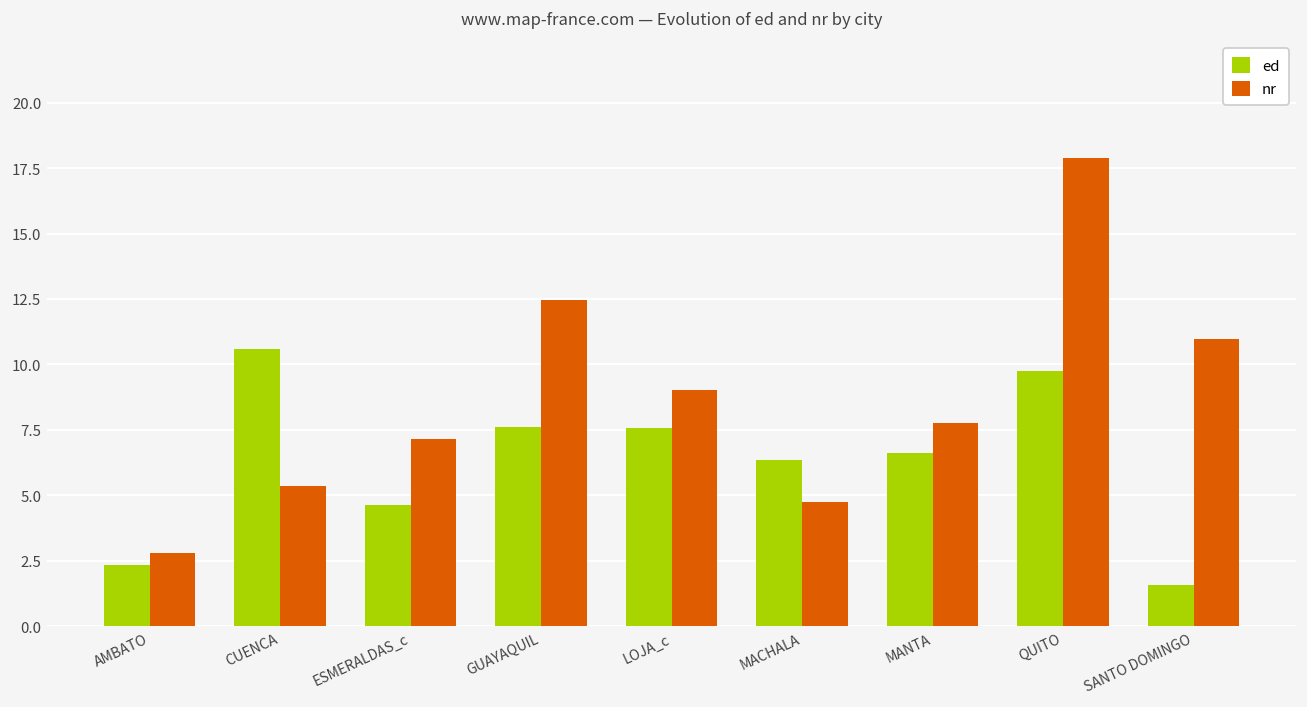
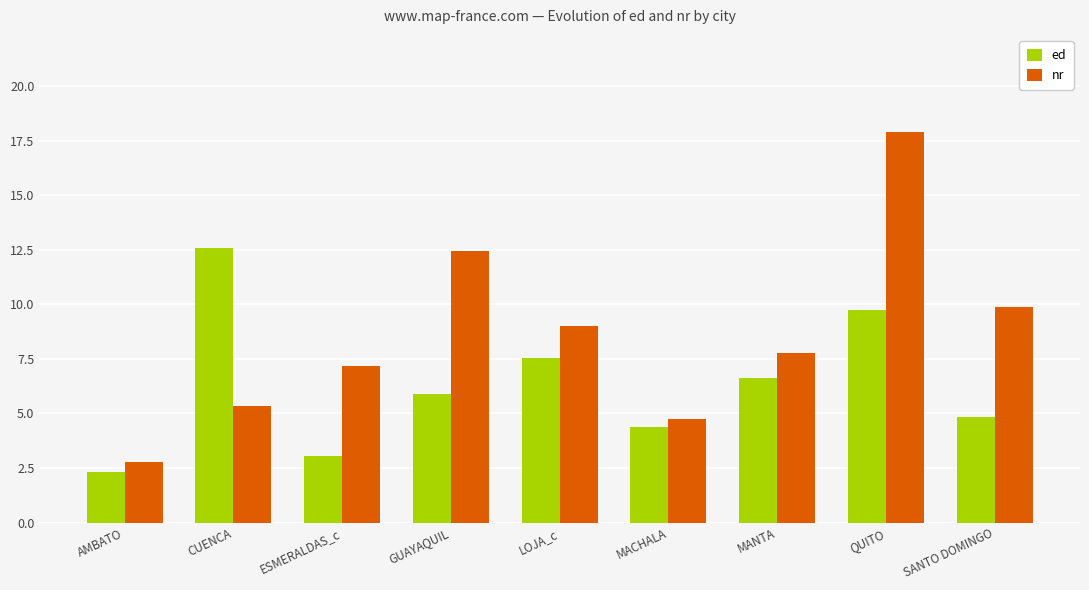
  {
    "ed": {
      "AMBATO": 2.3,
-     "CUENCA": 10.6,
-     "ESMERALDAS_c": 4.6,
-     "GUAYAQUIL": 7.6,
+     "CUENCA": 12.6,
+     "ESMERALDAS_c": 3.1,
+     "GUAYAQUIL": 5.9,
      "LOJA_c": 7.6,
-     "MACHALA": 6.3,
+     "MACHALA": 4.4,
      "MANTA": 6.6,
      "QUITO": 9.8,
-     "SANTO DOMINGO": 1.6
+     "SANTO DOMINGO": 4.9
    },
    "nr": {
      "AMBATO": 2.8,
      "CUENCA": 5.4,
      "ESMERALDAS_c": 7.2,
      "GUAYAQUIL": 12.5,
      "LOJA_c": 9.0,
      "MACHALA": 4.7,
      "MANTA": 7.8,
      "QUITO": 17.9,
-     "SANTO DOMINGO": 11.0
+     "SANTO DOMINGO": 9.9
    }
  }
